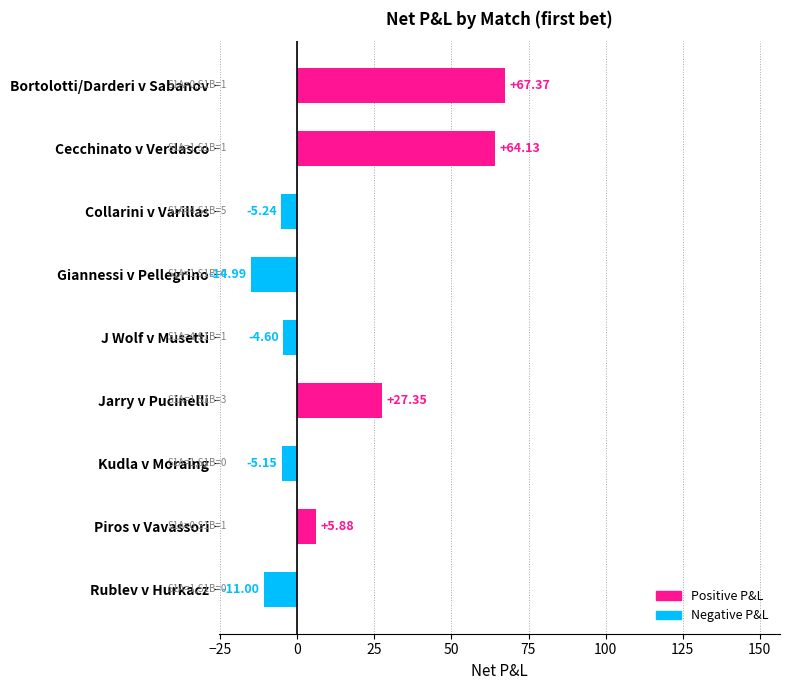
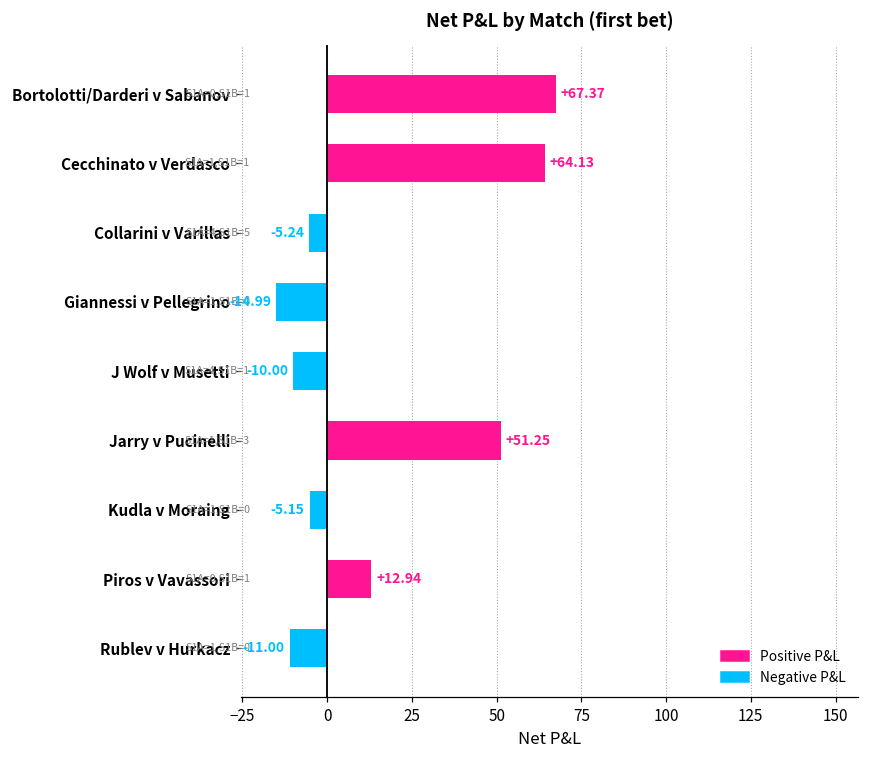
  {
    "Bortolotti/Darderi v Sabanov": "+67.37",
    "Cecchinato v Verdasco": "+64.13",
    "Collarini v Varillas": "-5.24",
-   "J Wolf v Musetti": "-4.60",
-   "Jarry v Pucinelli": "+27.35",
+   "J Wolf v Musetti": "-10.00",
+   "Jarry v Pucinelli": "+51.25",
    "Kudla v Moraing": "-5.15",
-   "Piros v Vavassori": "+5.88",
+   "Piros v Vavassori": "+12.94",
    "Rublev v Hurkacz": "-11.00"
  }
